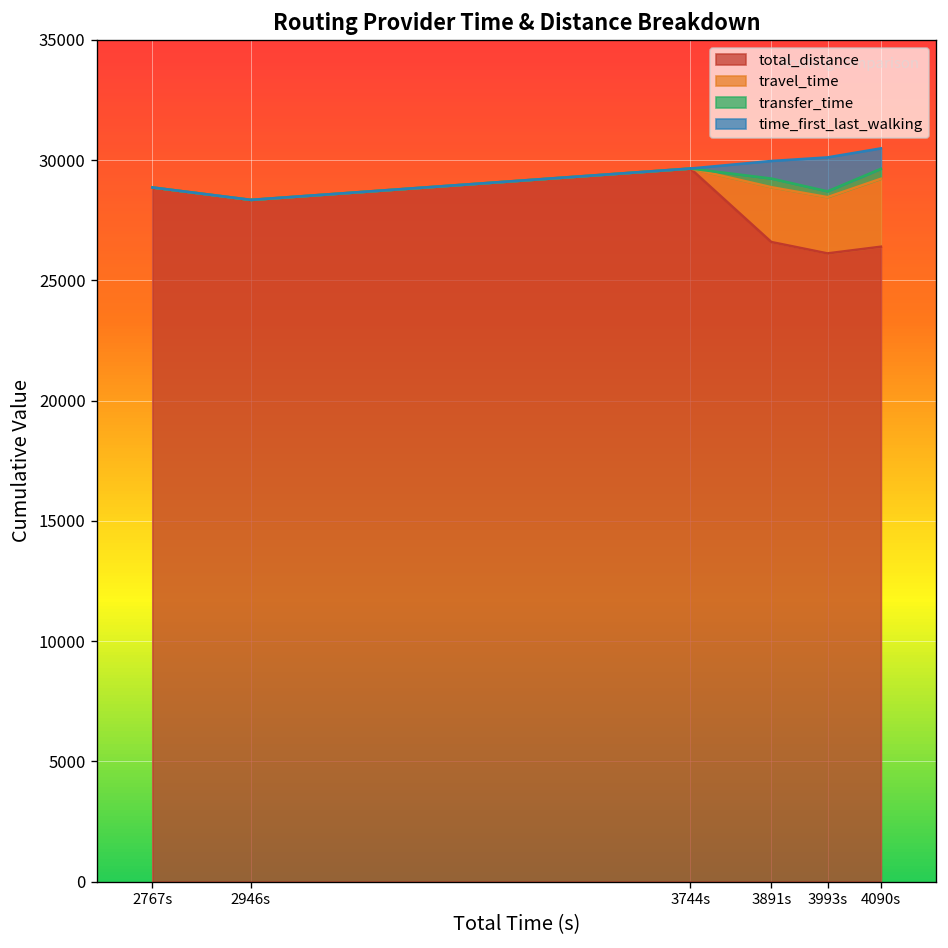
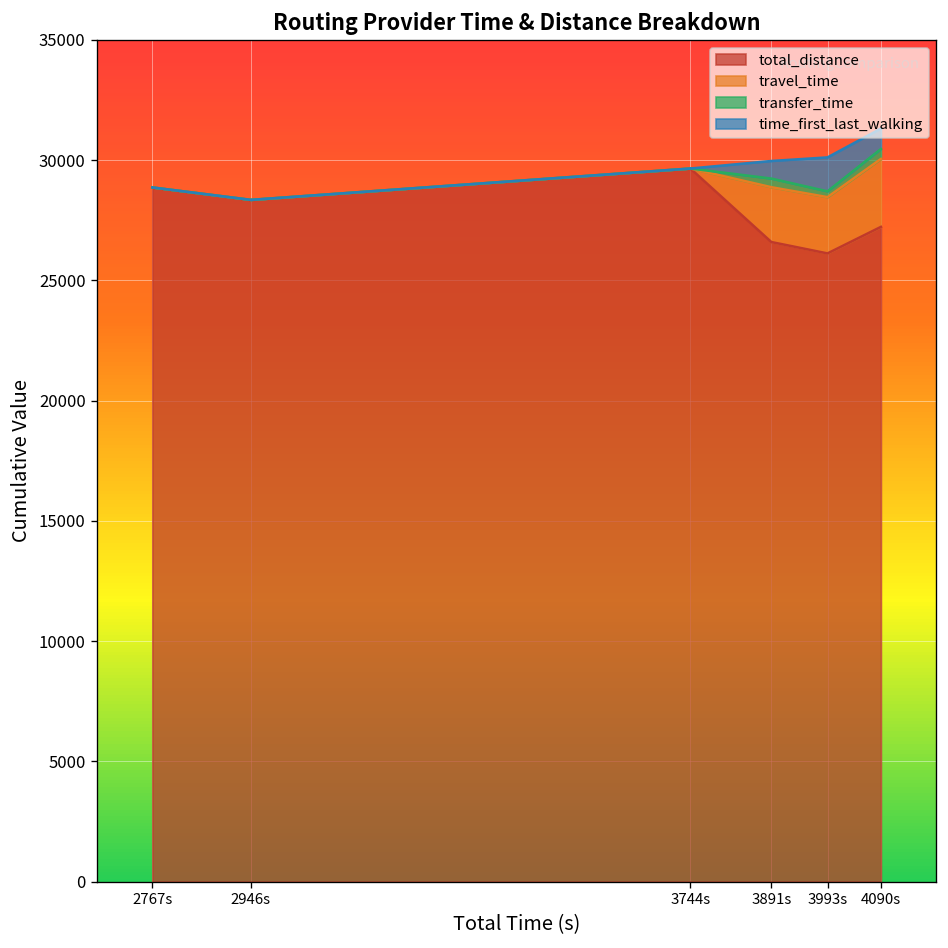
  {
    "total_distance": {
      "3891s": 26600,
      "3993s": 26100,
-     "4090s": 26400
+     "4090s": 27200
    },
    "travel_time": {
      "3891s": 2300,
      "3993s": 2300,
      "4090s": 2800
    },
    "transfer_time": {
      "3891s": 400,
      "3993s": 200,
      "4090s": 400
    },
    "time_first_last_walking": {
      "3891s": 700,
      "3993s": 1400
    }
  }
